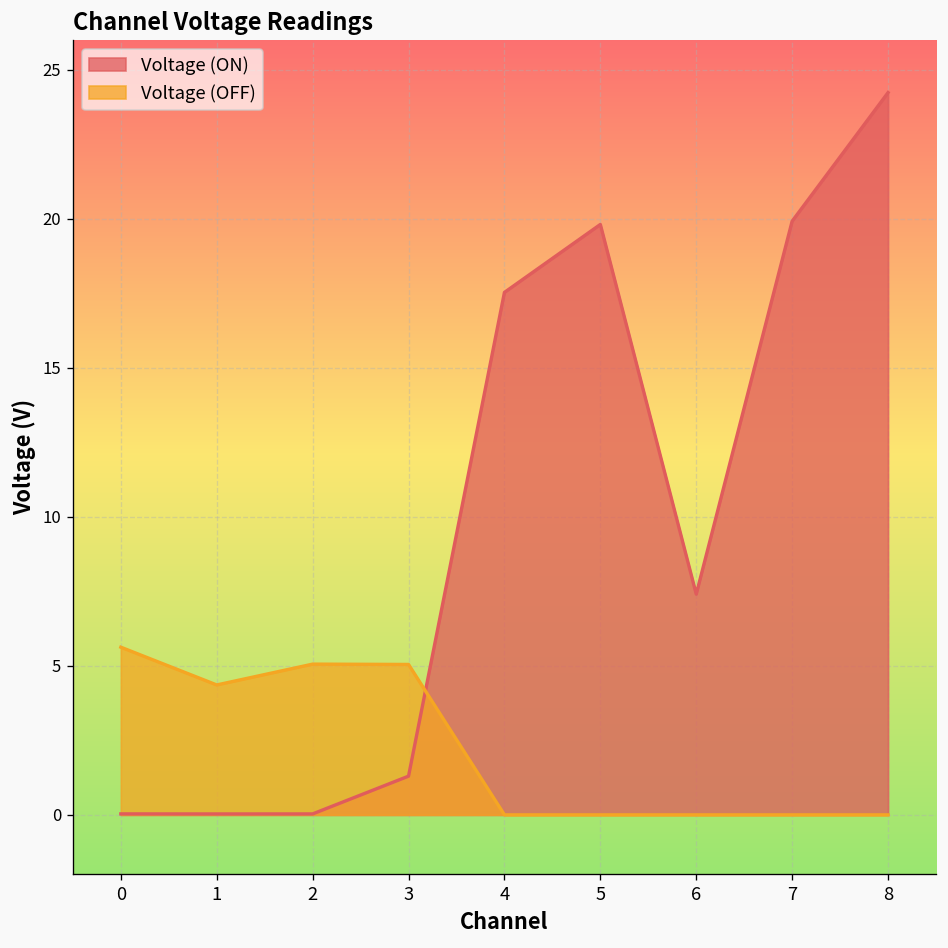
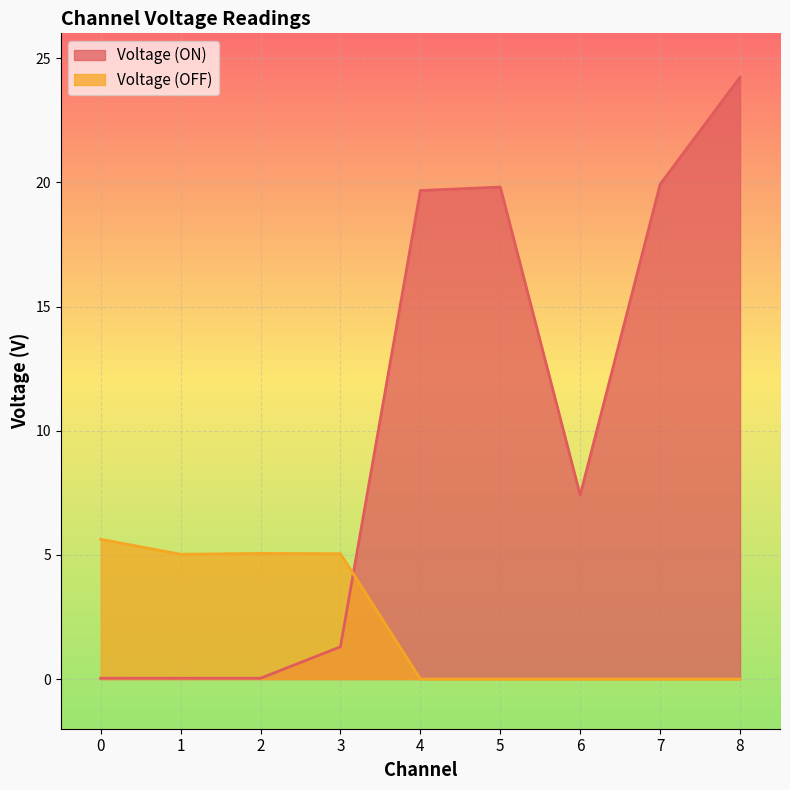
  {
    "Voltage (ON)": {
      "0": 0.0,
      "1": 0.0,
      "2": 0.0,
      "3": 1.3,
-     "4": 17.5,
+     "4": 19.7,
      "5": 19.8,
      "6": 7.4,
      "7": 19.9,
      "8": 24.2
    },
    "Voltage (OFF)": {
      "0": 5.6,
-     "1": 4.4,
+     "1": 5.0,
      "2": 5.1,
      "3": 5.0,
      "4": 0.0,
      "5": 0.0,
      "6": 0.0,
      "7": 0.0,
      "8": 0.0
    }
  }
